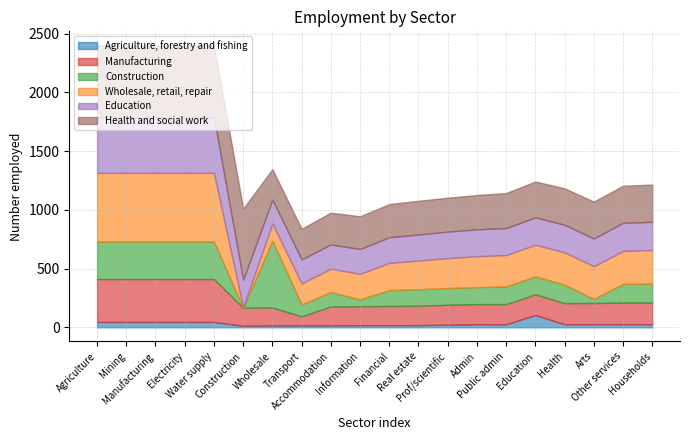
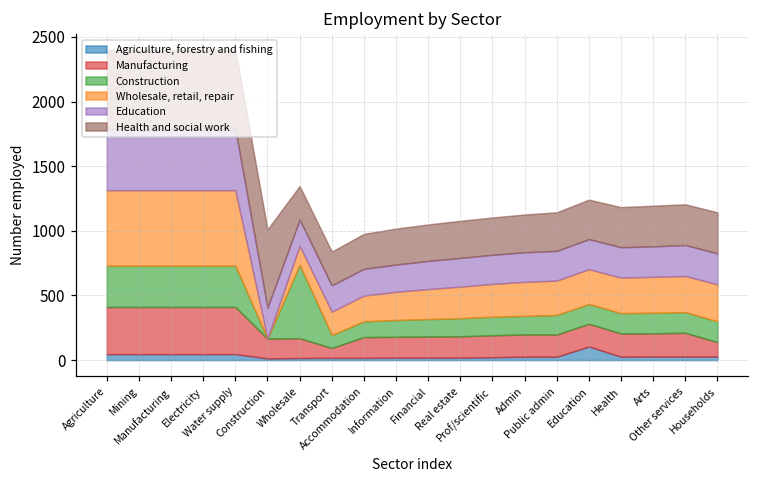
  {
    "Agriculture, forestry and fishing": {
      "Agriculture": 50,
      "Mining": 50,
      "Manufacturing": 50,
      "Electricity": 50,
      "Water supply": 50,
      "Prof/scientific": 20,
      "Admin": 30,
      "Public admin": 30,
      "Education": 110,
      "Health": 30,
      "Arts": 30,
      "Other services": 30,
      "Households": 30
    },
    "Manufacturing": {
      "Agriculture": 370,
      "Mining": 370,
      "Manufacturing": 370,
      "Electricity": 370,
      "Water supply": 370,
      "Wholesale": 150,
      "Transport": 80,
      "Accommodation": 160,
      "Information": 160,
      "Financial": 160,
      "Real estate": 170,
      "Prof/scientific": 170,
      "Admin": 170,
      "Public admin": 170,
      "Education": 180,
      "Health": 180,
      "Arts": 180,
      "Other services": 180,
-     "Households": 180
+     "Households": 110
    },
    "Construction": {
      "Agriculture": 320,
      "Mining": 320,
      "Manufacturing": 320,
      "Electricity": 320,
      "Water supply": 320,
      "Wholesale": 570,
      "Transport": 100,
      "Accommodation": 120,
-     "Information": 60,
+     "Information": 130,
      "Financial": 140,
      "Real estate": 140,
      "Prof/scientific": 140,
      "Admin": 140,
      "Public admin": 150,
      "Education": 150,
      "Health": 160,
-     "Arts": 40,
+     "Arts": 160,
      "Other services": 160,
      "Households": 160
    },
    "Wholesale, retail, repair": {
      "Agriculture": 580,
      "Mining": 580,
      "Manufacturing": 580,
      "Electricity": 580,
      "Water supply": 580,
      "Wholesale": 150,
      "Transport": 180,
      "Accommodation": 200,
      "Information": 220,
      "Financial": 230,
      "Real estate": 240,
      "Prof/scientific": 250,
      "Admin": 260,
      "Public admin": 270,
      "Education": 270,
      "Health": 280,
      "Arts": 280,
      "Other services": 280,
      "Households": 290
    },
    "Education": {
      "Construction": 240,
      "Wholesale": 200,
      "Transport": 200,
      "Accommodation": 210,
      "Information": 210,
      "Financial": 220,
      "Real estate": 220,
      "Prof/scientific": 230,
      "Admin": 230,
      "Public admin": 230,
      "Education": 230,
      "Health": 240,
      "Arts": 240,
      "Other services": 240,
      "Households": 240
    },
    "Health and social work": {
      "Construction": 610,
      "Wholesale": 260,
      "Transport": 260,
      "Accommodation": 270,
      "Information": 280,
      "Financial": 280,
      "Real estate": 290,
      "Prof/scientific": 290,
      "Admin": 290,
      "Public admin": 300,
      "Education": 310,
      "Health": 310,
      "Arts": 310,
      "Other services": 320,
      "Households": 320
    }
  }
